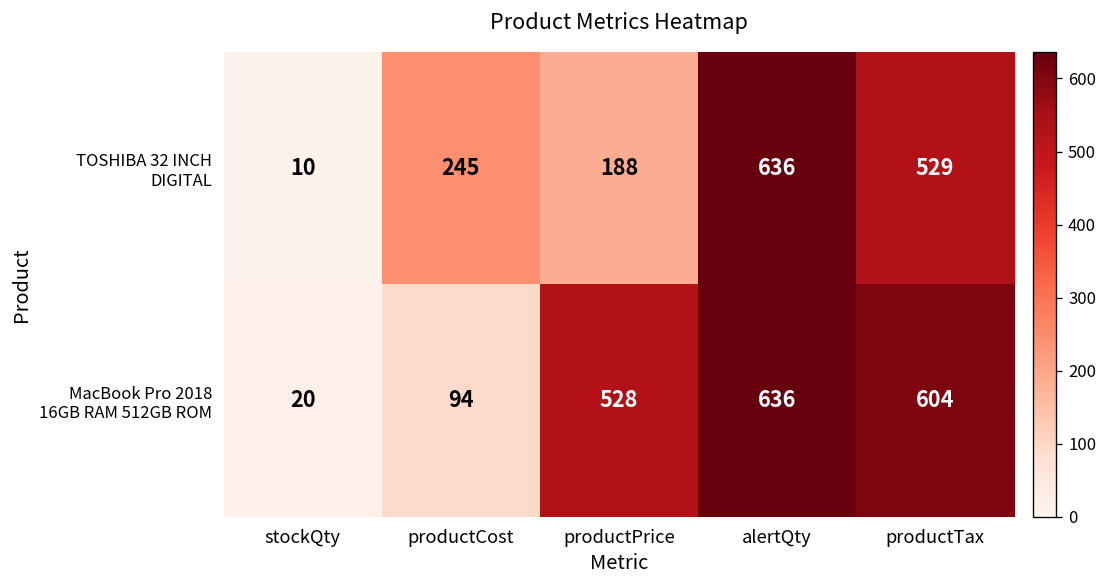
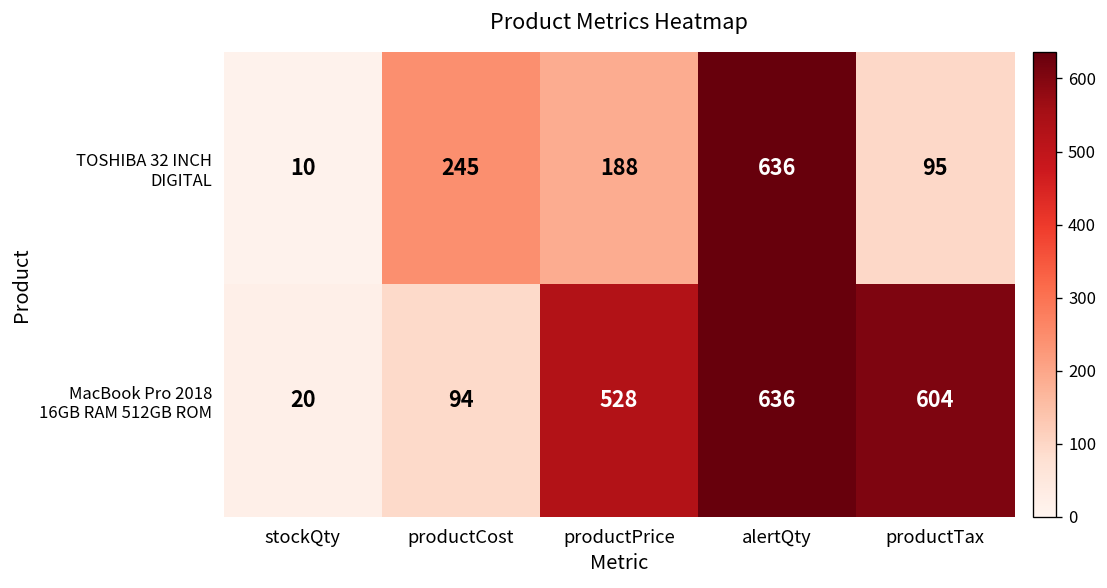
  {
    "TOSHIBA 32 INCH DIGITAL": {
      "stockQty": 10,
      "productCost": 245,
      "productPrice": 188,
      "alertQty": 636,
-     "productTax": 529
+     "productTax": 95
    },
    "MacBook Pro 2018 16GB RAM 512GB ROM": {
      "stockQty": 20,
      "productCost": 94,
      "productPrice": 528,
      "alertQty": 636,
      "productTax": 604
    }
  }
